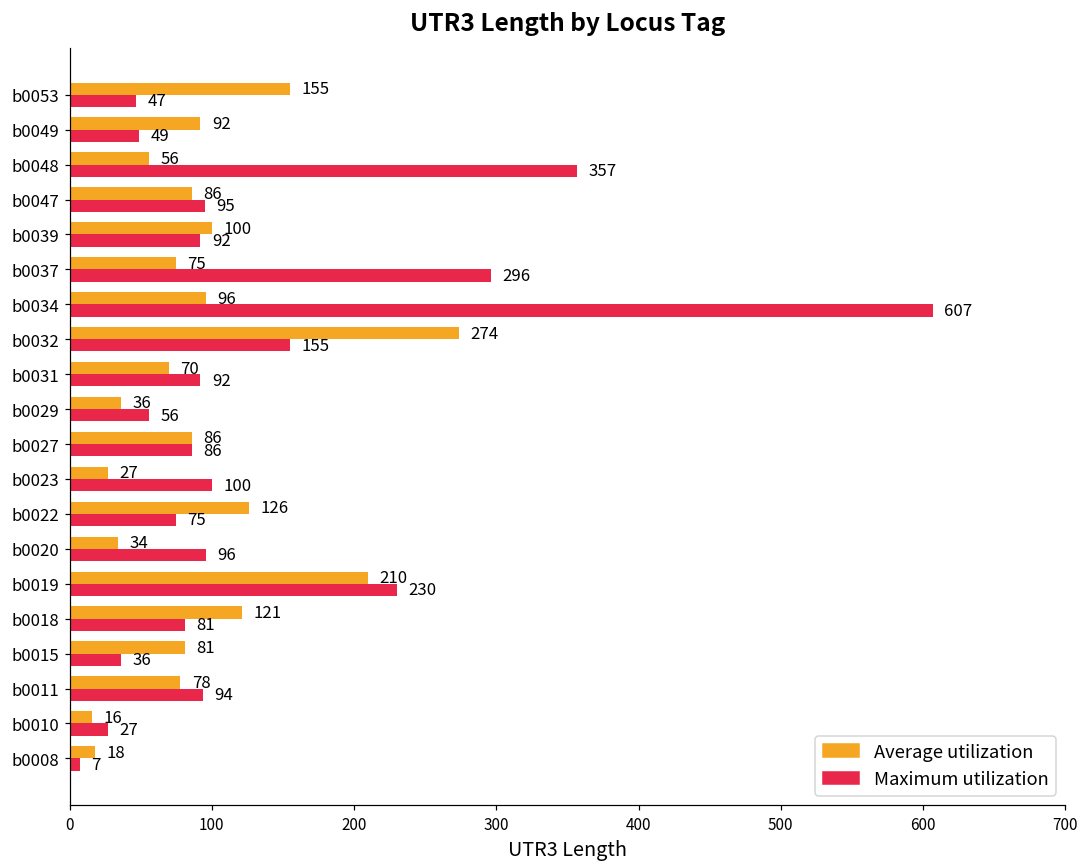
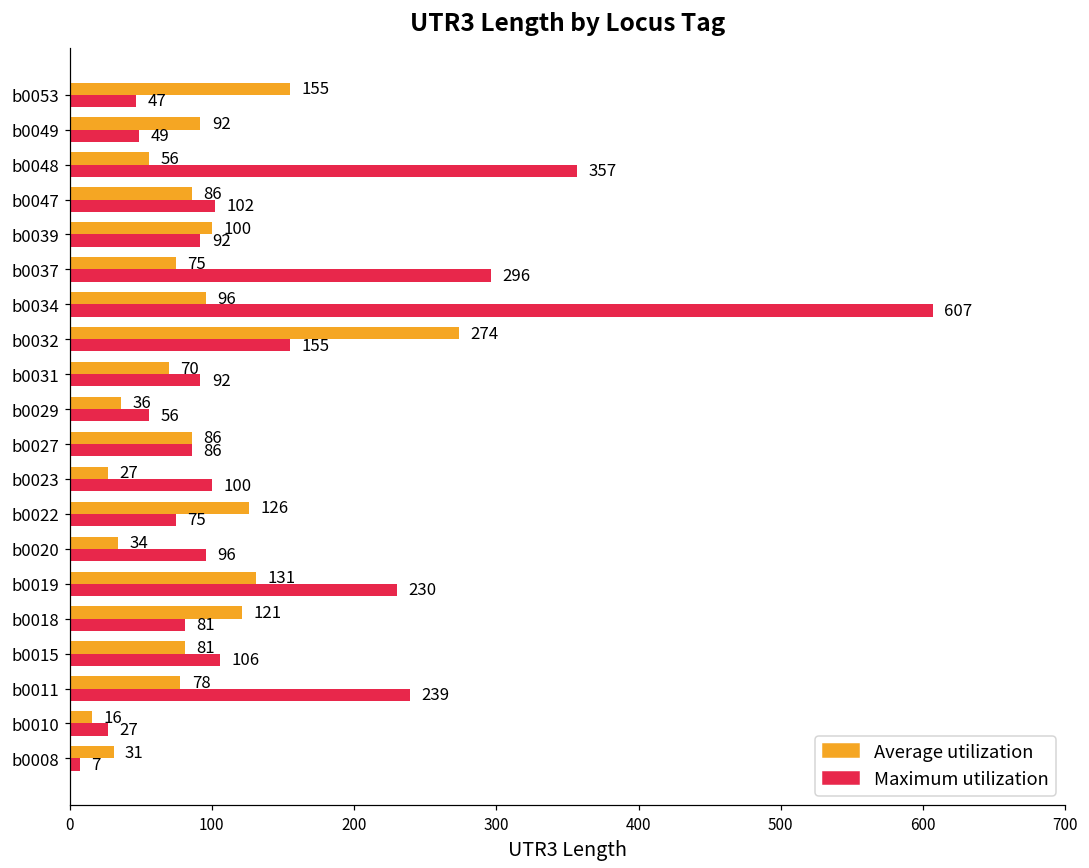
  {
    "Average utilization": {
      "b0053": 155,
      "b0049": 92,
      "b0048": 56,
      "b0047": 86,
      "b0039": 100,
      "b0037": 75,
      "b0034": 96,
      "b0032": 274,
      "b0031": 70,
      "b0029": 36,
      "b0023": 27,
      "b0022": 126,
      "b0020": 34,
-     "b0019": 210,
+     "b0019": 131,
      "b0018": 121,
      "b0015": 81,
      "b0011": 78,
      "b0010": 16,
-     "b0008": 18
+     "b0008": 31
    },
    "Maximum utilization": {
      "b0053": 47,
      "b0049": 49,
      "b0048": 357,
-     "b0047": 95,
+     "b0047": 102,
      "b0039": 92,
      "b0037": 296,
      "b0034": 607,
      "b0032": 155,
      "b0031": 92,
      "b0029": 56,
      "b0023": 100,
      "b0022": 75,
      "b0020": 96,
      "b0019": 230,
      "b0018": 81,
-     "b0015": 36,
-     "b0011": 94,
+     "b0015": 106,
+     "b0011": 239,
      "b0010": 27,
      "b0008": 7
    }
  }
